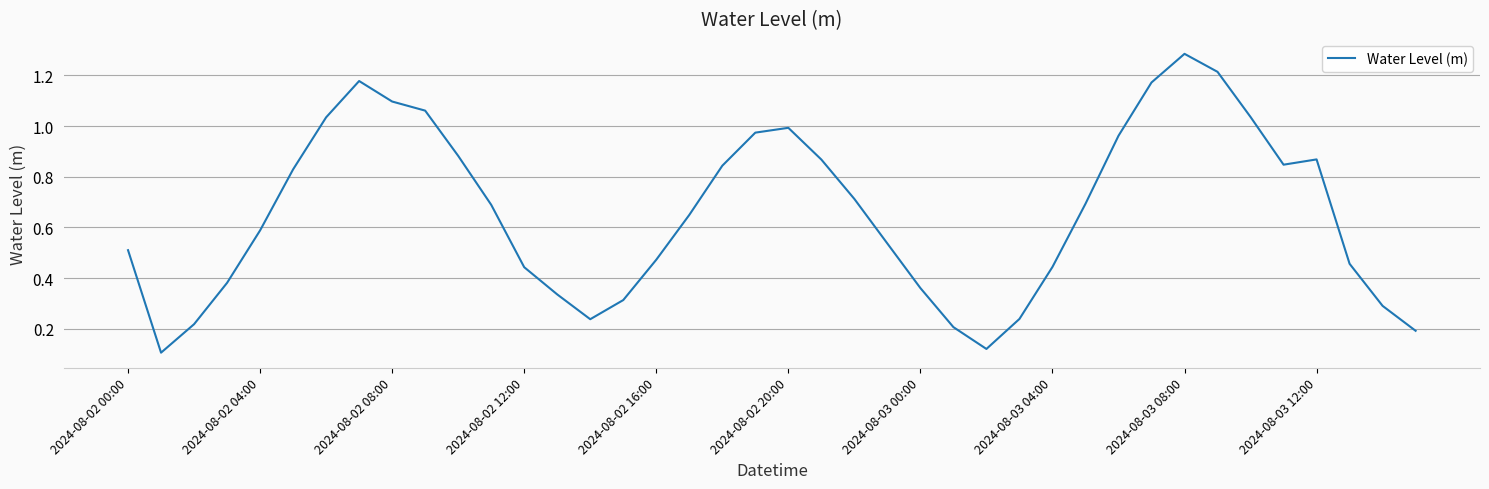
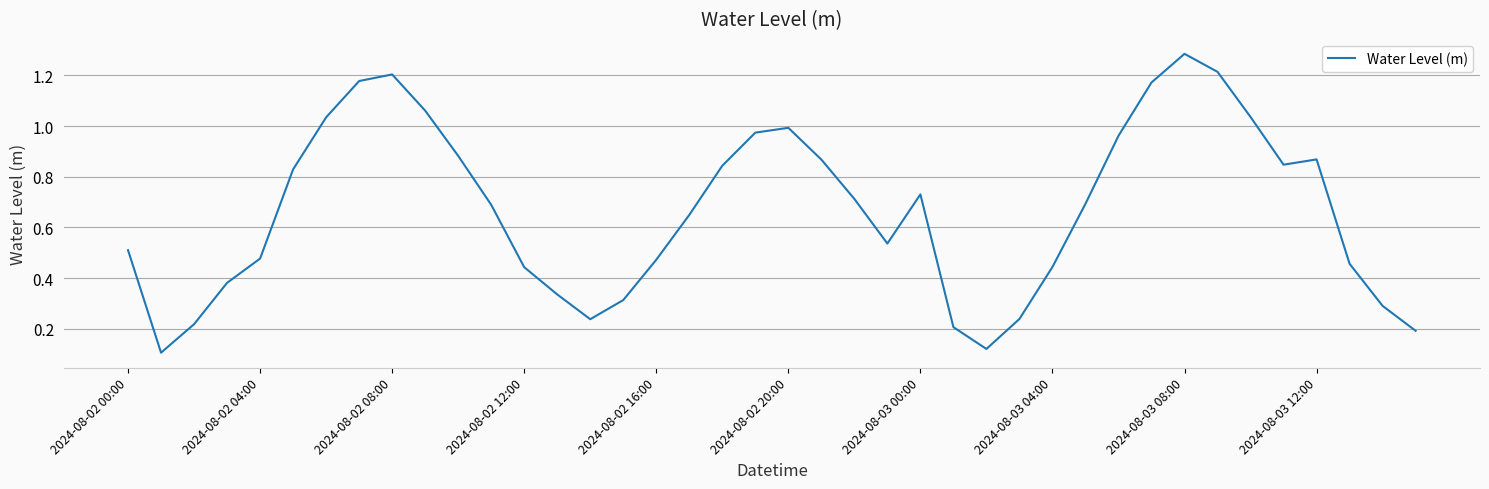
  {
    "2024-08-02 00:00": 0.51,
-   "2024-08-02 04:00": 0.59,
-   "2024-08-02 08:00": 1.10,
+   "2024-08-02 04:00": 0.48,
+   "2024-08-02 08:00": 1.20,
    "2024-08-02 12:00": 0.44,
    "2024-08-02 16:00": 0.47,
    "2024-08-02 20:00": 0.99,
-   "2024-08-03 00:00": 0.36,
+   "2024-08-03 00:00": 0.73,
    "2024-08-03 04:00": 0.44,
    "2024-08-03 08:00": 1.29,
    "2024-08-03 12:00": 0.87
  }
